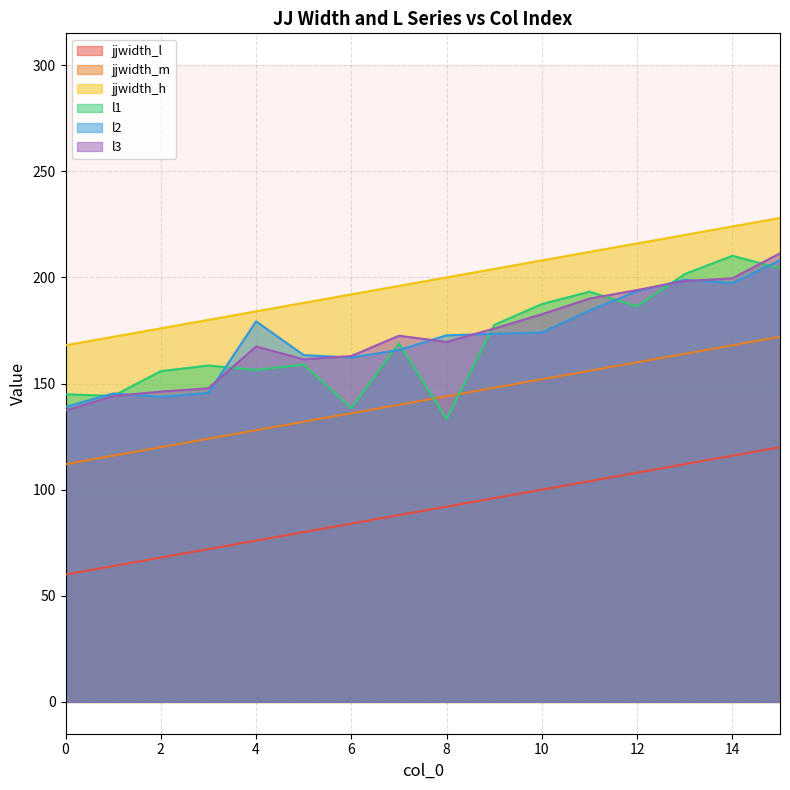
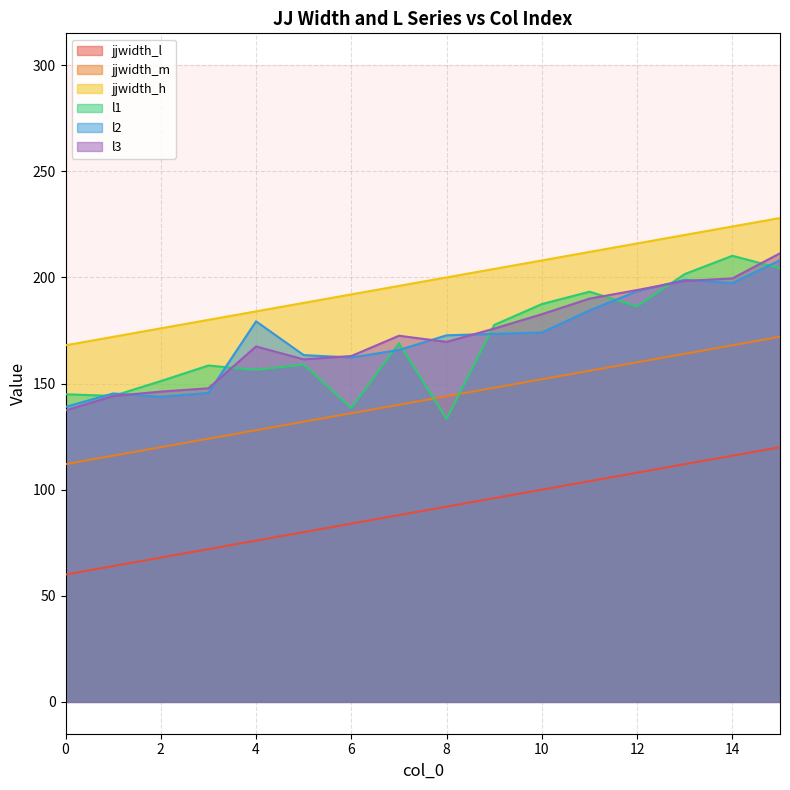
  {
    "l1": {
      "0": 145,
-     "2": 156,
+     "2": 151,
      "4": 156,
      "6": 138,
      "8": 133,
      "10": 187,
      "12": 186,
      "14": 210
    },
    "l2": {
      "0": 139,
      "2": 144,
      "4": 179,
      "8": 173,
      "10": 174,
      "14": 197
    },
    "l3": {
      "0": 137,
      "2": 146,
      "4": 167,
      "8": 170,
      "10": 183,
      "14": 200
    }
  }
